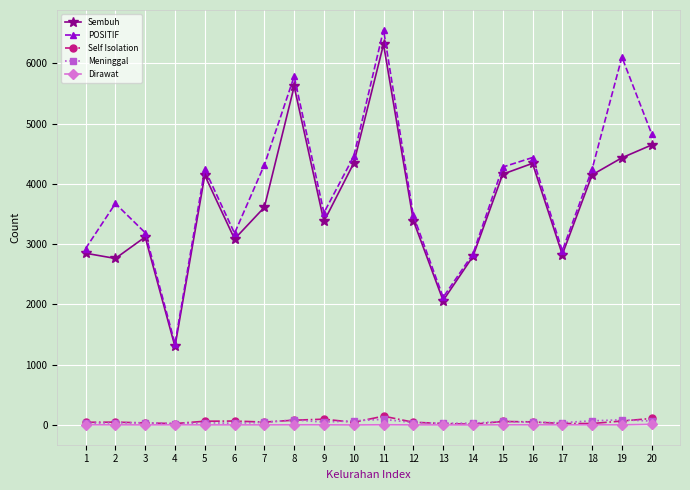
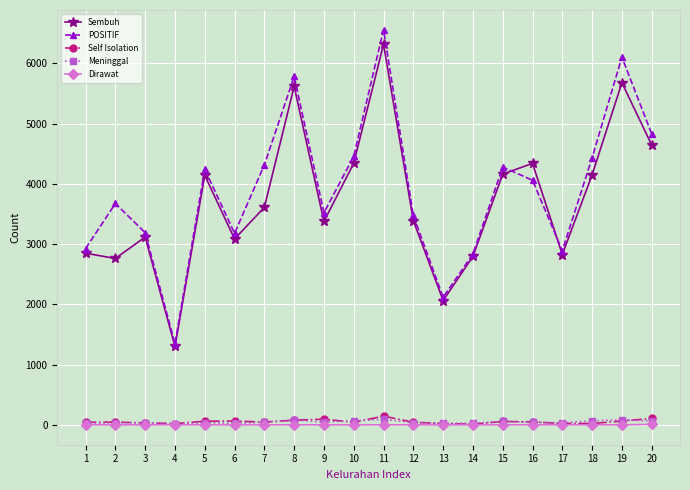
  {
    "Sembuh": {
      "1": 2800,
      "2": 2800,
      "3": 3100,
      "4": 1300,
      "5": 4100,
      "6": 3100,
      "7": 3600,
      "8": 5600,
      "9": 3400,
      "10": 4300,
      "11": 6300,
      "12": 3400,
      "13": 2100,
      "15": 4200,
      "16": 4300,
      "17": 2800,
      "18": 4100,
-     "19": 4400,
+     "19": 5700,
      "20": 4600
    },
    "POSITIF": {
      "1": 2900,
      "2": 3700,
      "3": 3200,
      "4": 1300,
      "5": 4200,
      "6": 3200,
      "7": 4300,
      "8": 5800,
      "9": 3500,
      "10": 4500,
      "11": 6600,
      "12": 3500,
      "13": 2100,
      "15": 4300,
-     "16": 4400,
+     "16": 4100,
      "17": 2900,
-     "18": 4200,
+     "18": 4400,
      "19": 6100,
      "20": 4800
    },
    "Self Isolation": {
      "9": 100,
      "11": 100,
      "20": 100
    }
  }
